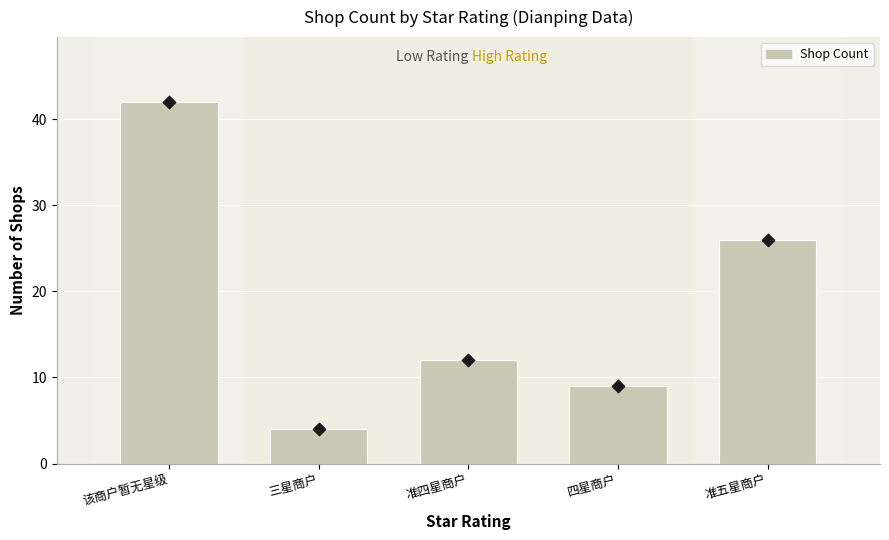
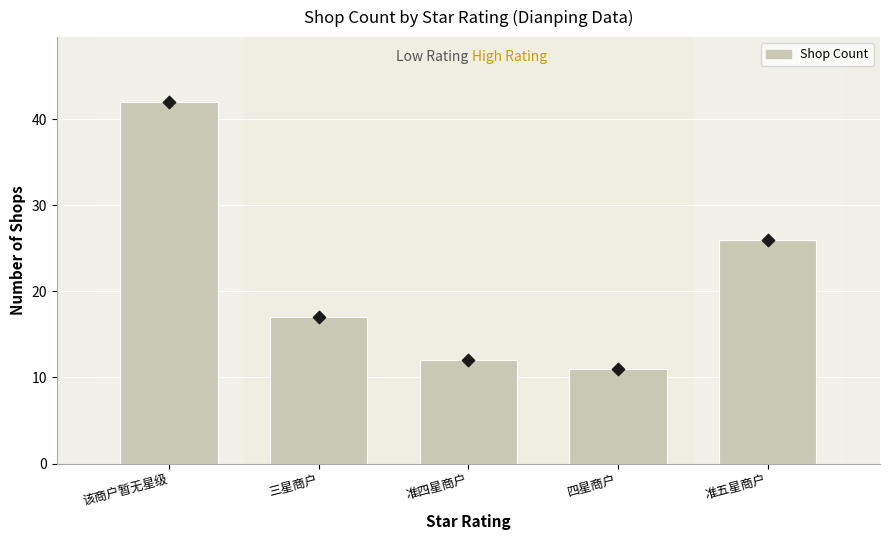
  {
    "该商户暂无星级": 42,
-   "三星商户": 4,
+   "三星商户": 17,
    "准四星商户": 12,
-   "四星商户": 9,
+   "四星商户": 11,
    "准五星商户": 26
  }
